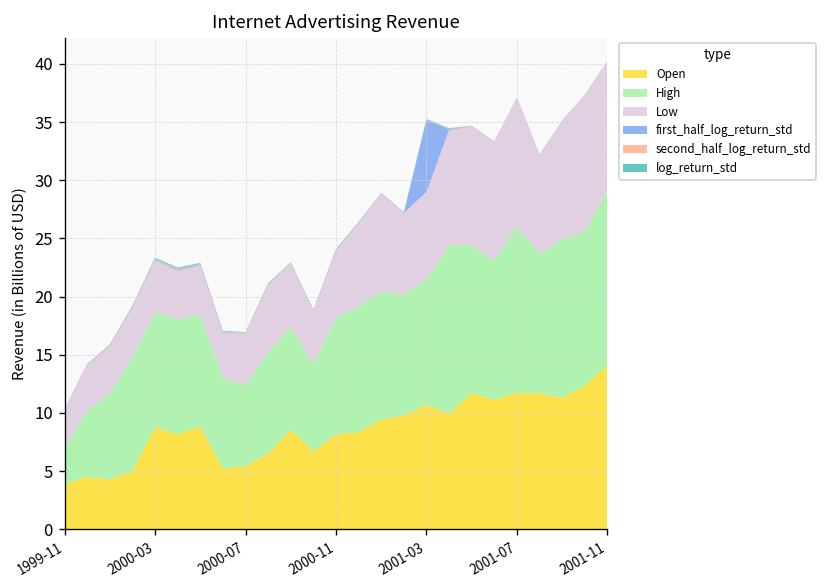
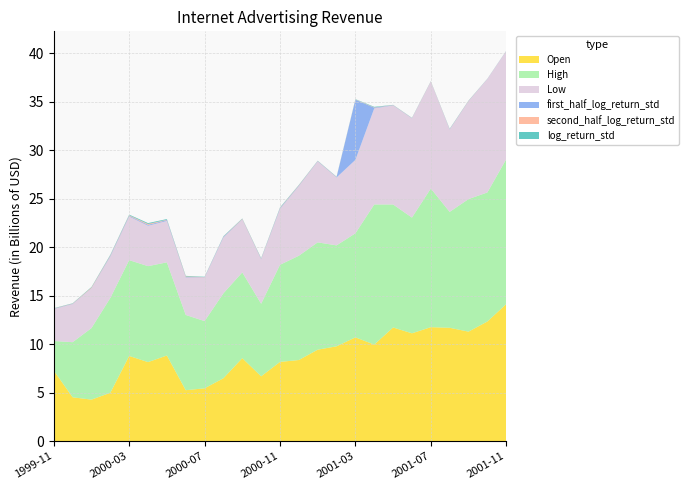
  {
    "Open": {
-     "1999-11": 4,
+     "1999-11": 7,
      "2000-03": 9,
      "2000-07": 5,
      "2000-11": 8,
      "2001-03": 11,
      "2001-07": 12,
      "2001-11": 14
    },
    "High": {
      "1999-11": 3,
      "2000-03": 10,
      "2000-07": 7,
      "2000-11": 10,
      "2001-03": 11,
      "2001-07": 14,
      "2001-11": 15
    },
    "Low": {
      "2001-03": 8
    }
  }
